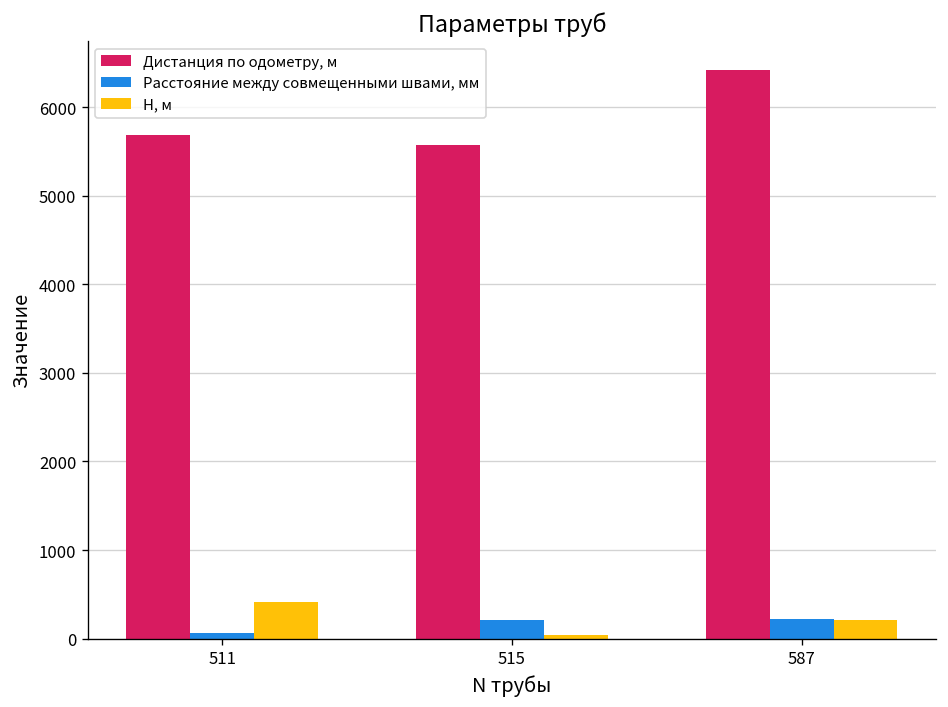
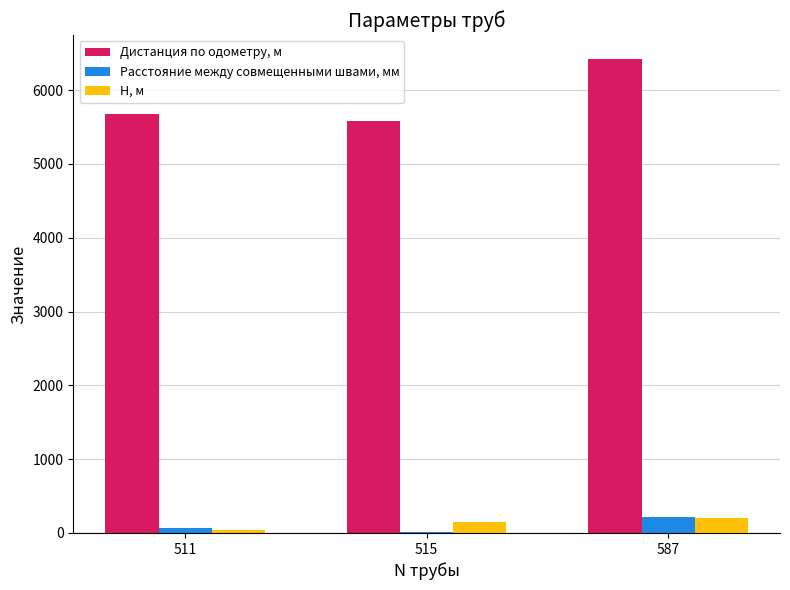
  {
    "Дистанция по одометру, м": {
      "511": 5700,
      "515": 5600,
      "587": 6400
    },
    "Расстояние между совмещенными швами, мм": {
      "511": 100,
-     "515": 200,
+     "515": 0,
      "587": 200
    },
    "H, м": {
-     "511": 400,
-     "515": 0,
+     "511": 0,
+     "515": 100,
      "587": 200
    }
  }
